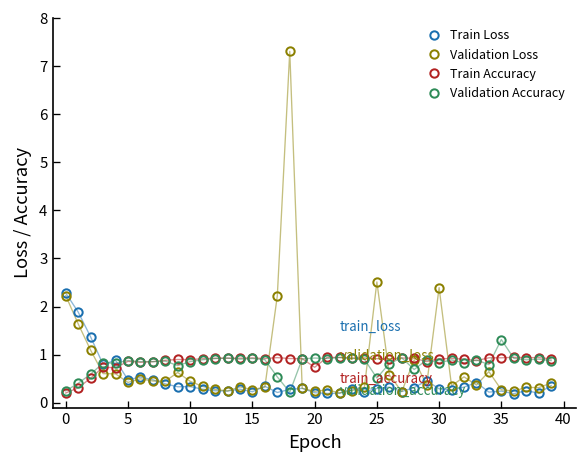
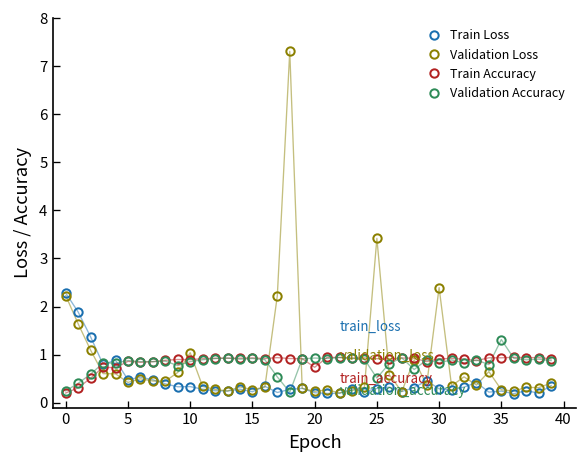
  {
    "Train Loss": {
      "10": 0.3,
      "25": 0.3,
      "30": 0.3
    },
    "Validation Loss": {
-     "10": 0.4,
-     "25": 2.5,
+     "10": 1.0,
+     "25": 3.4,
      "30": 2.4
    },
    "Train Accuracy": {
      "20": 0.7,
      "25": 0.9,
      "30": 0.9,
      "35": 0.9
    },
    "Validation Accuracy": {
      "20": 0.9,
      "25": 0.5,
      "30": 0.8,
      "35": 1.3
    }
  }
